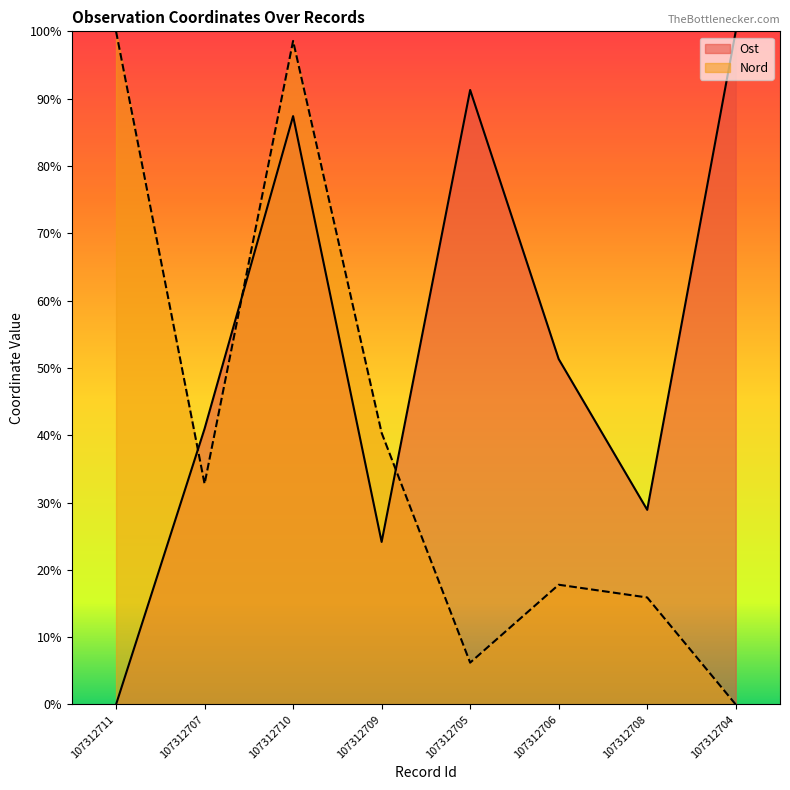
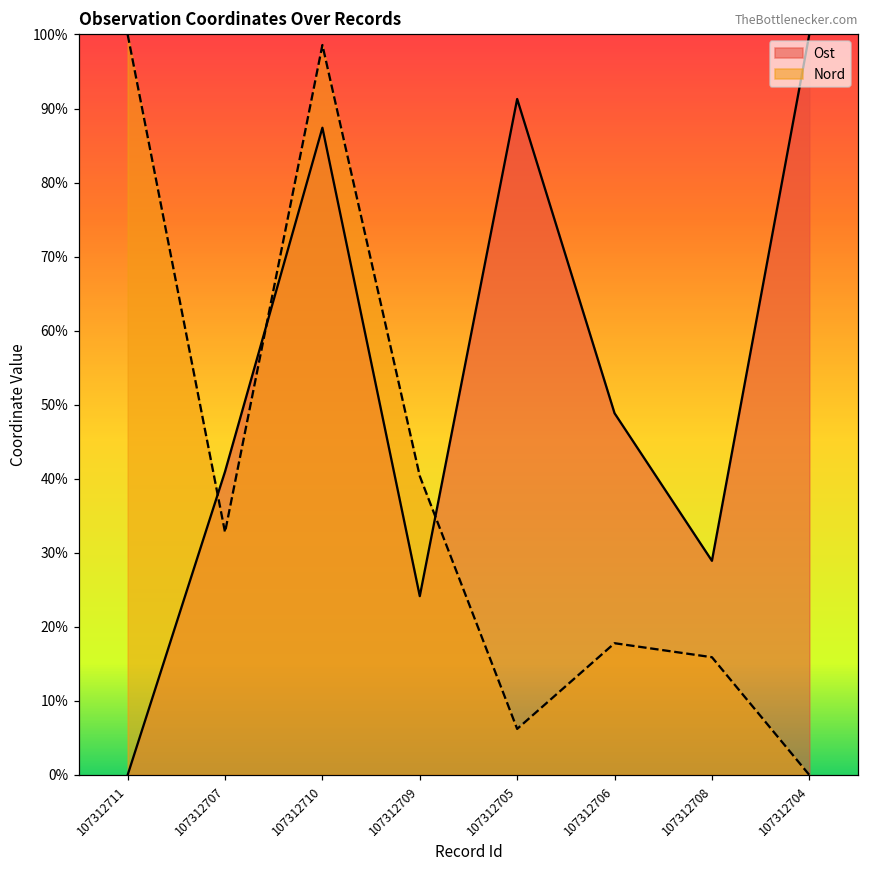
  {
    "Ost": {
      "107312711": "0%",
      "107312707": "41%",
      "107312710": "87%",
      "107312709": "24%",
      "107312705": "91%",
-     "107312706": "51%",
+     "107312706": "49%",
      "107312708": "29%",
      "107312704": "100%"
    },
    "Nord": {
      "107312711": "100%",
      "107312707": "33%",
      "107312710": "99%",
      "107312709": "40%",
      "107312705": "6%",
      "107312706": "18%",
      "107312708": "16%",
      "107312704": "0%"
    }
  }
